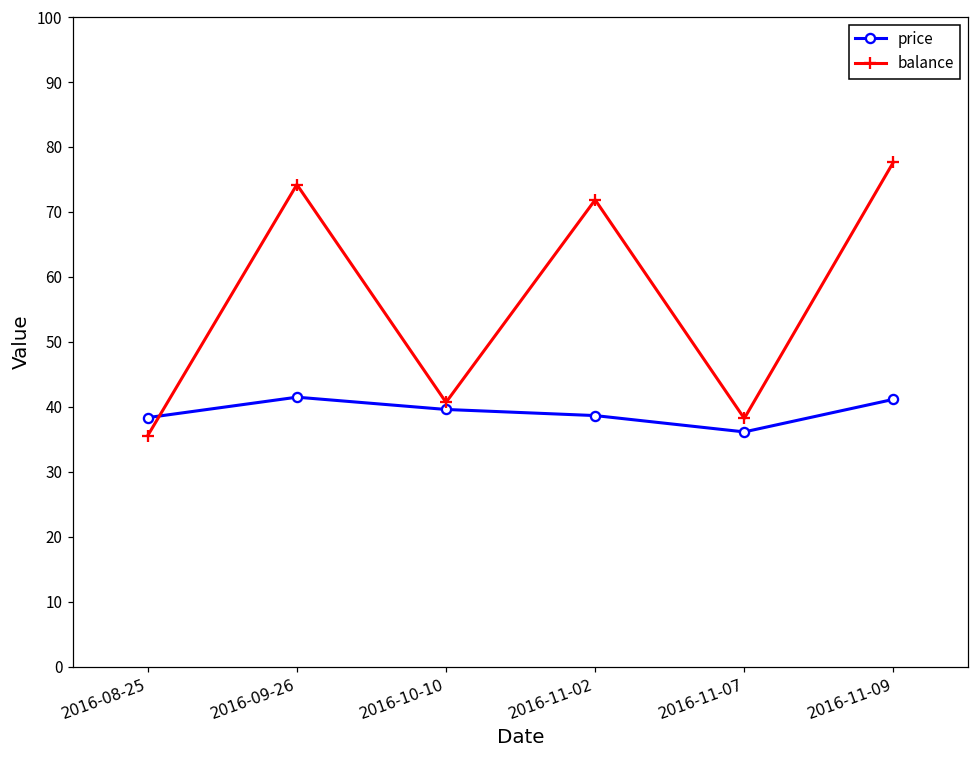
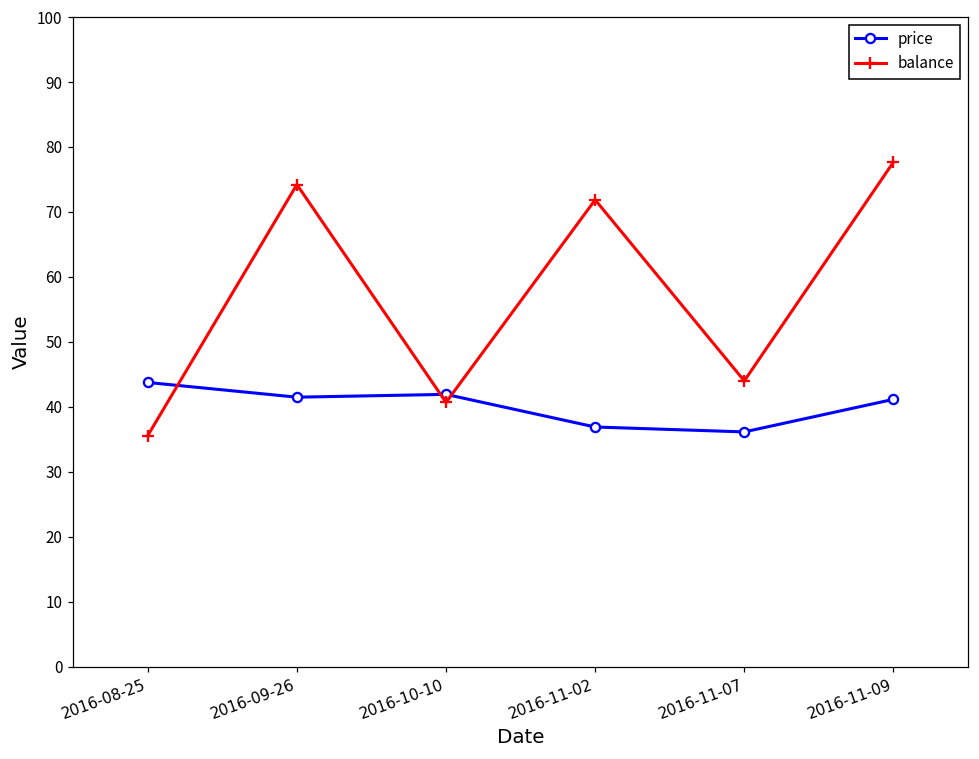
  {
    "price": {
-     "2016-08-25": 38,
+     "2016-08-25": 44,
      "2016-09-26": 41,
-     "2016-10-10": 40,
-     "2016-11-02": 39,
+     "2016-10-10": 42,
+     "2016-11-02": 37,
      "2016-11-07": 36,
      "2016-11-09": 41
    },
    "balance": {
      "2016-08-25": 36,
      "2016-09-26": 74,
      "2016-10-10": 41,
      "2016-11-02": 72,
-     "2016-11-07": 38,
+     "2016-11-07": 44,
      "2016-11-09": 78
    }
  }
